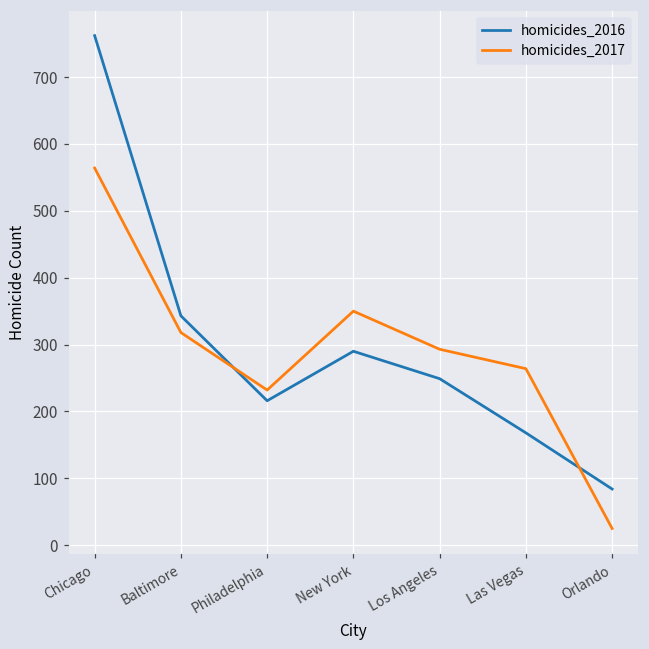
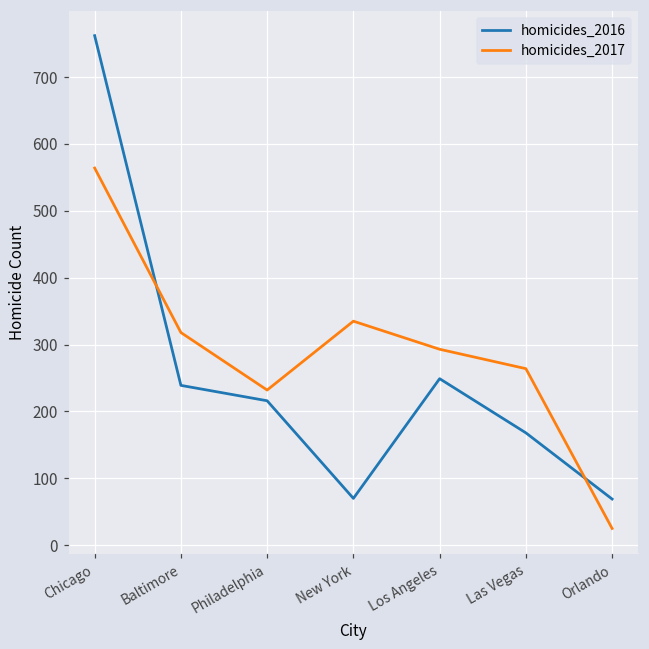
  {
    "homicides_2016": {
      "Chicago": 760,
-     "Baltimore": 340,
+     "Baltimore": 240,
      "Philadelphia": 220,
-     "New York": 290,
+     "New York": 70,
      "Los Angeles": 250,
      "Las Vegas": 170,
-     "Orlando": 80
+     "Orlando": 70
    },
    "homicides_2017": {
      "Chicago": 560,
      "Baltimore": 320,
      "Philadelphia": 230,
-     "New York": 350,
+     "New York": 340,
      "Los Angeles": 290,
      "Las Vegas": 260,
      "Orlando": 30
    }
  }
